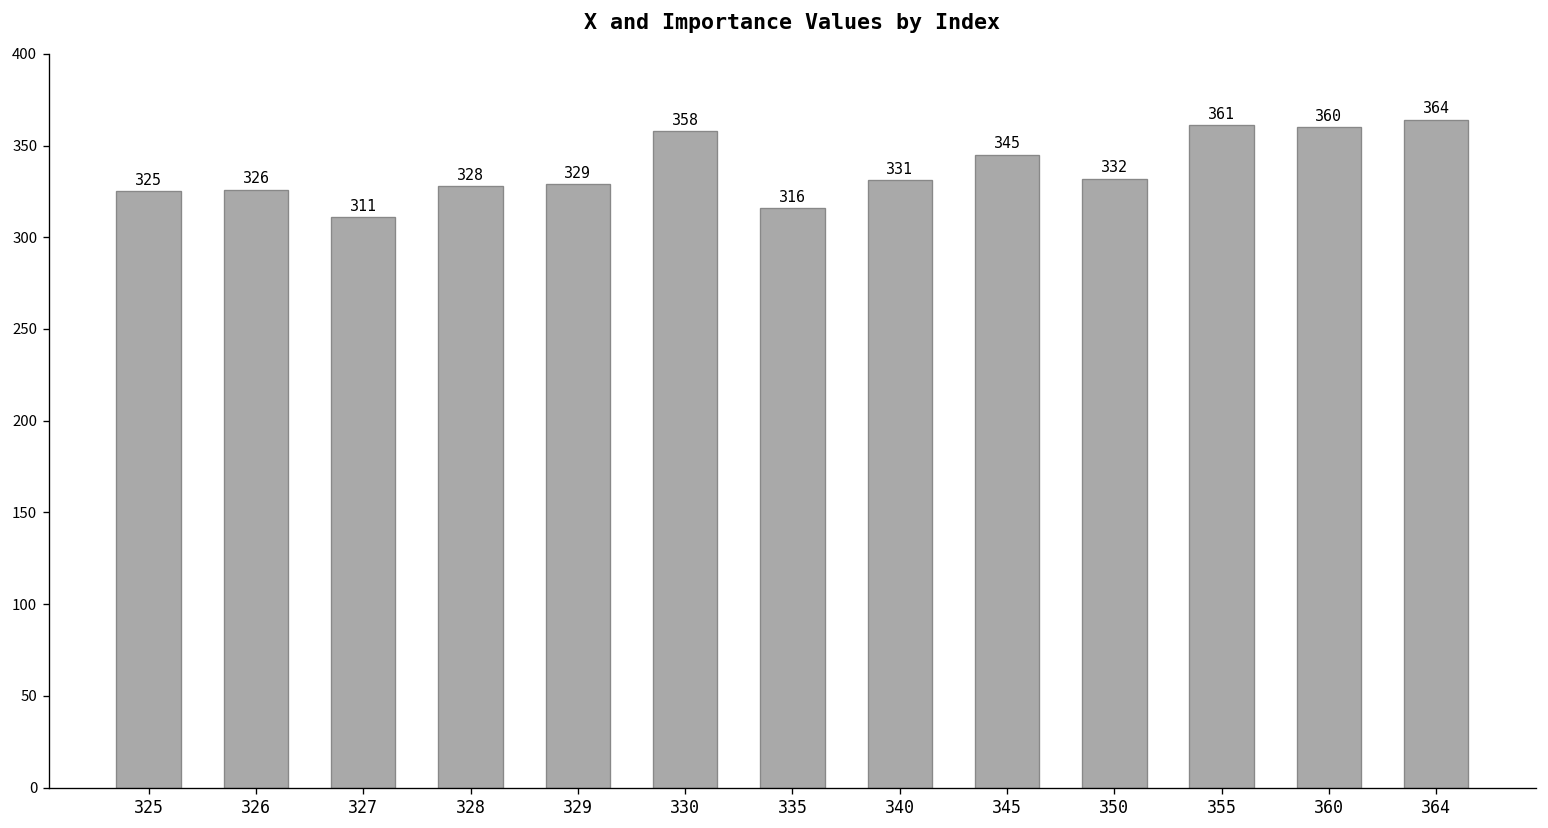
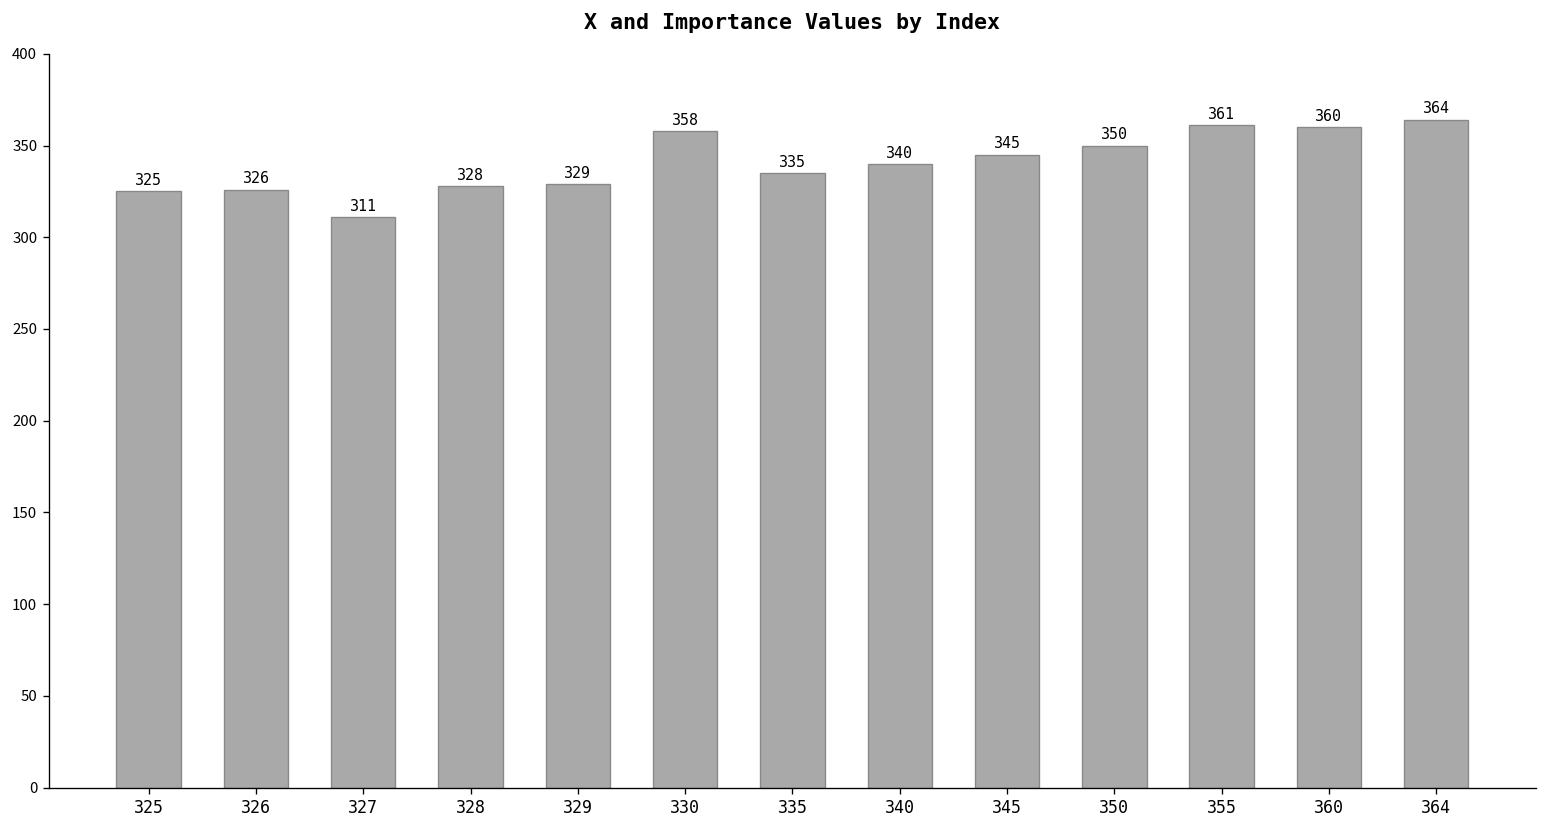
  {
    "325": 325,
    "326": 326,
    "327": 311,
    "328": 328,
    "329": 329,
    "330": 358,
-   "335": 316,
-   "340": 331,
+   "335": 335,
+   "340": 340,
    "345": 345,
-   "350": 332,
+   "350": 350,
    "355": 361,
    "360": 360,
    "364": 364
  }
